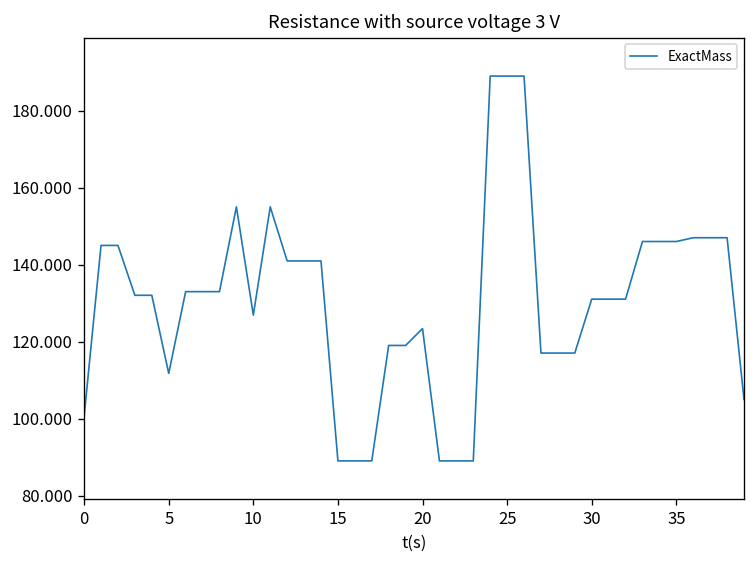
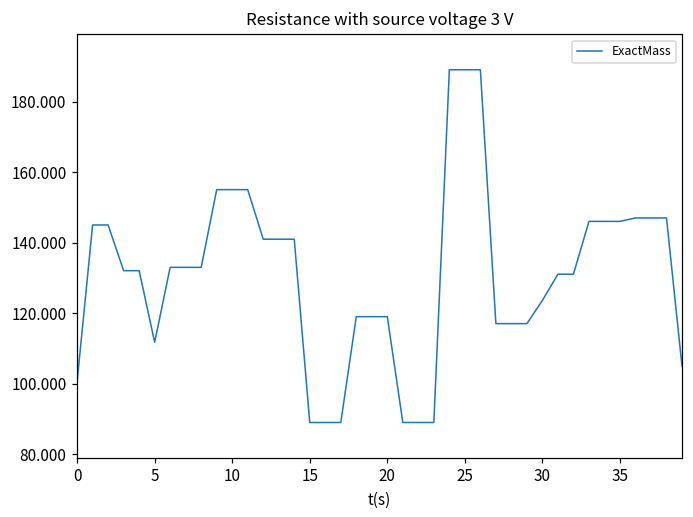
  {
    "0": 101,
    "5": 112,
-   "10": 127,
+   "10": 155,
    "15": 89,
-   "20": 123,
+   "20": 119,
    "25": 189,
-   "30": 131,
+   "30": 124,
    "35": 146
  }
